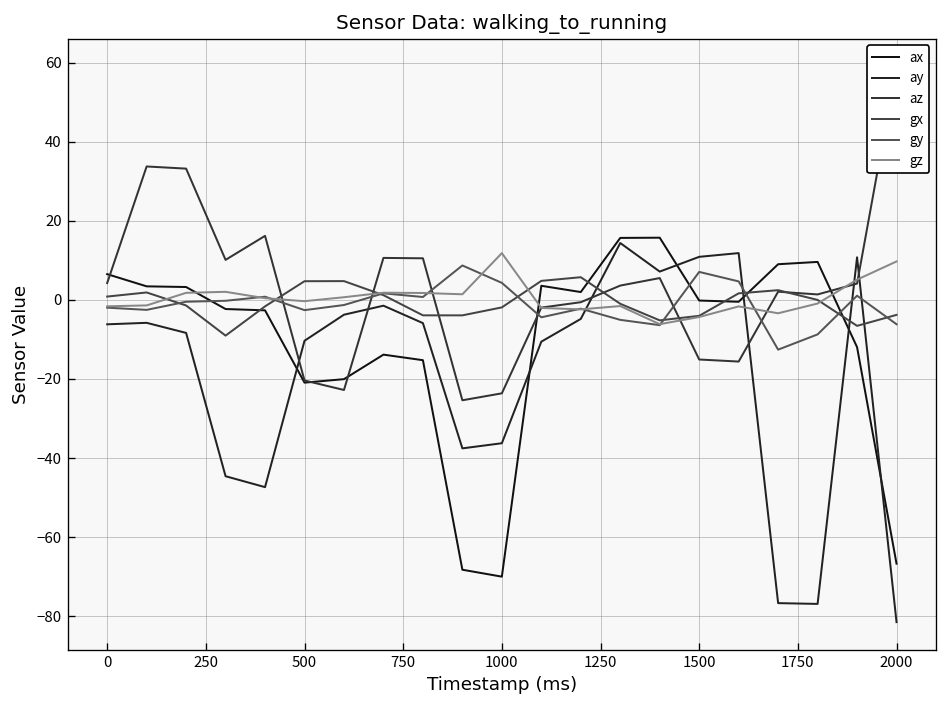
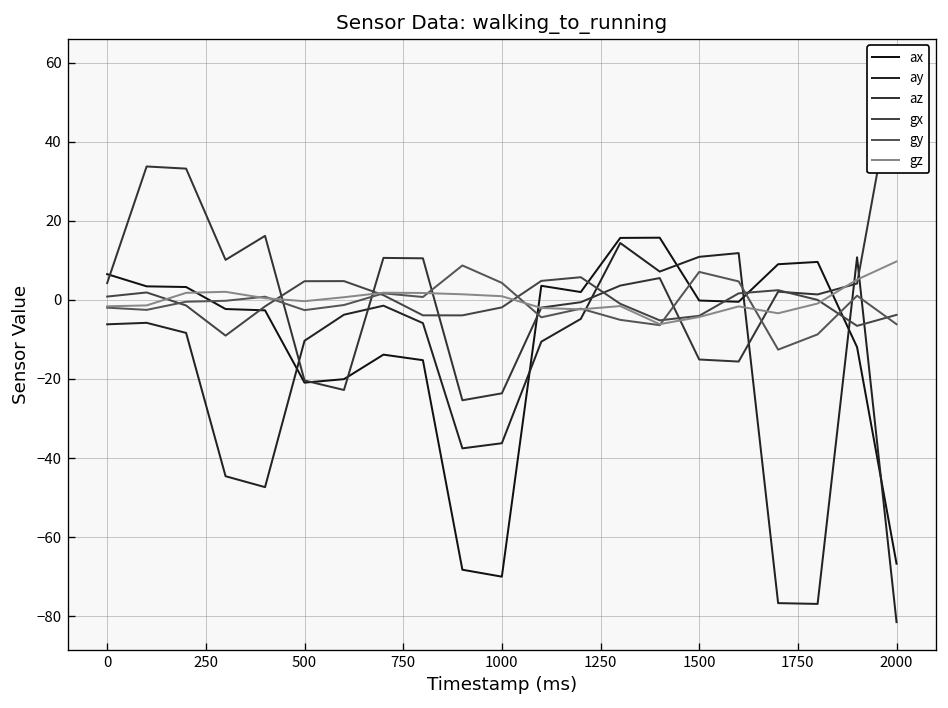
  {
    "gz": {
      "500": 0,
-     "1000": 12,
+     "1000": 1,
      "2000": 10
    }
  }
